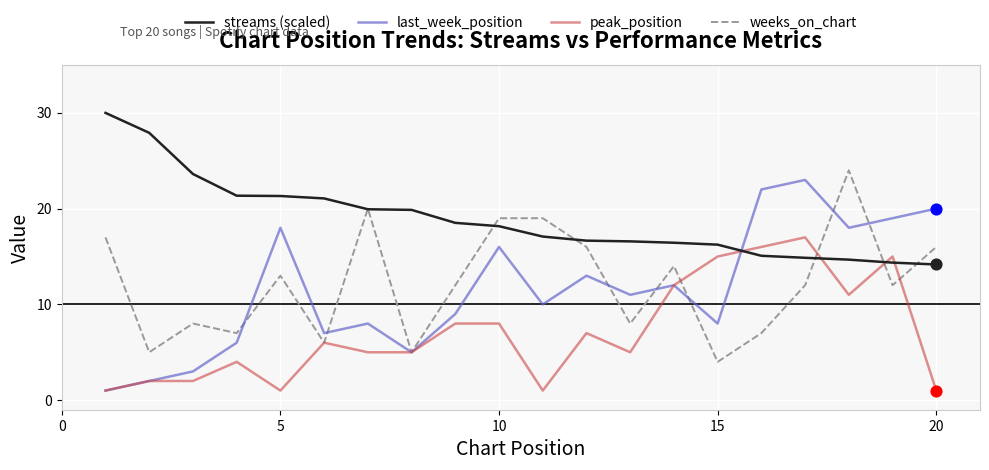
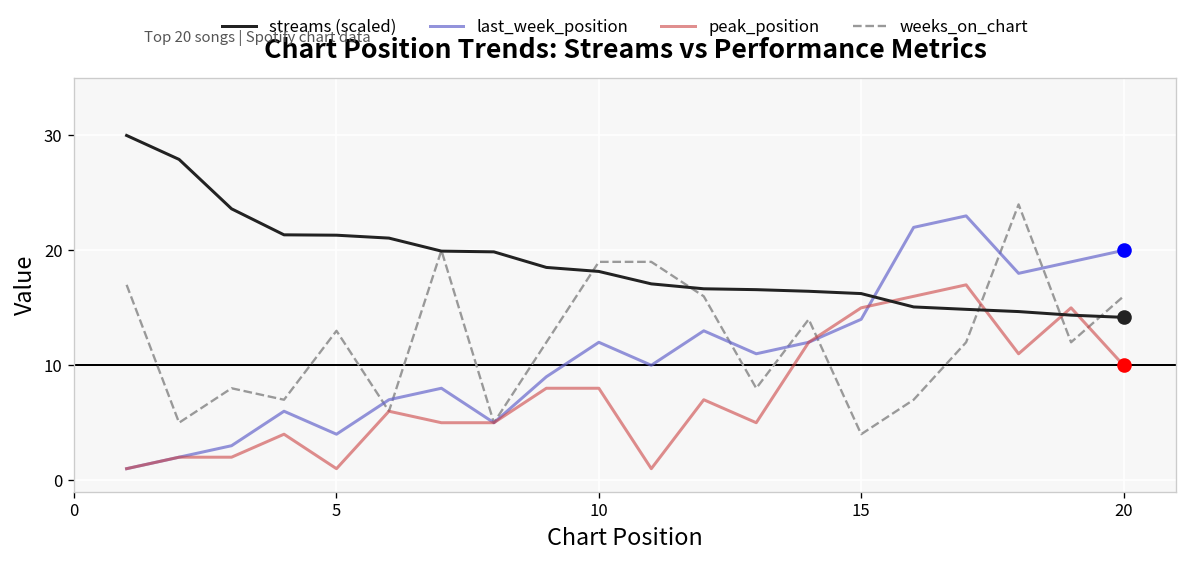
  {
    "last_week_position": {
-     "5": 18,
-     "10": 16,
-     "15": 8
+     "5": 4,
+     "10": 12,
+     "15": 14
    },
    "peak_position": {
      "5": 1,
      "10": 8,
      "15": 15,
-     "20": 1
+     "20": 10
    },
    "weeks_on_chart": {
      "5": 13,
      "10": 19,
      "15": 4,
      "20": 16
    }
  }
